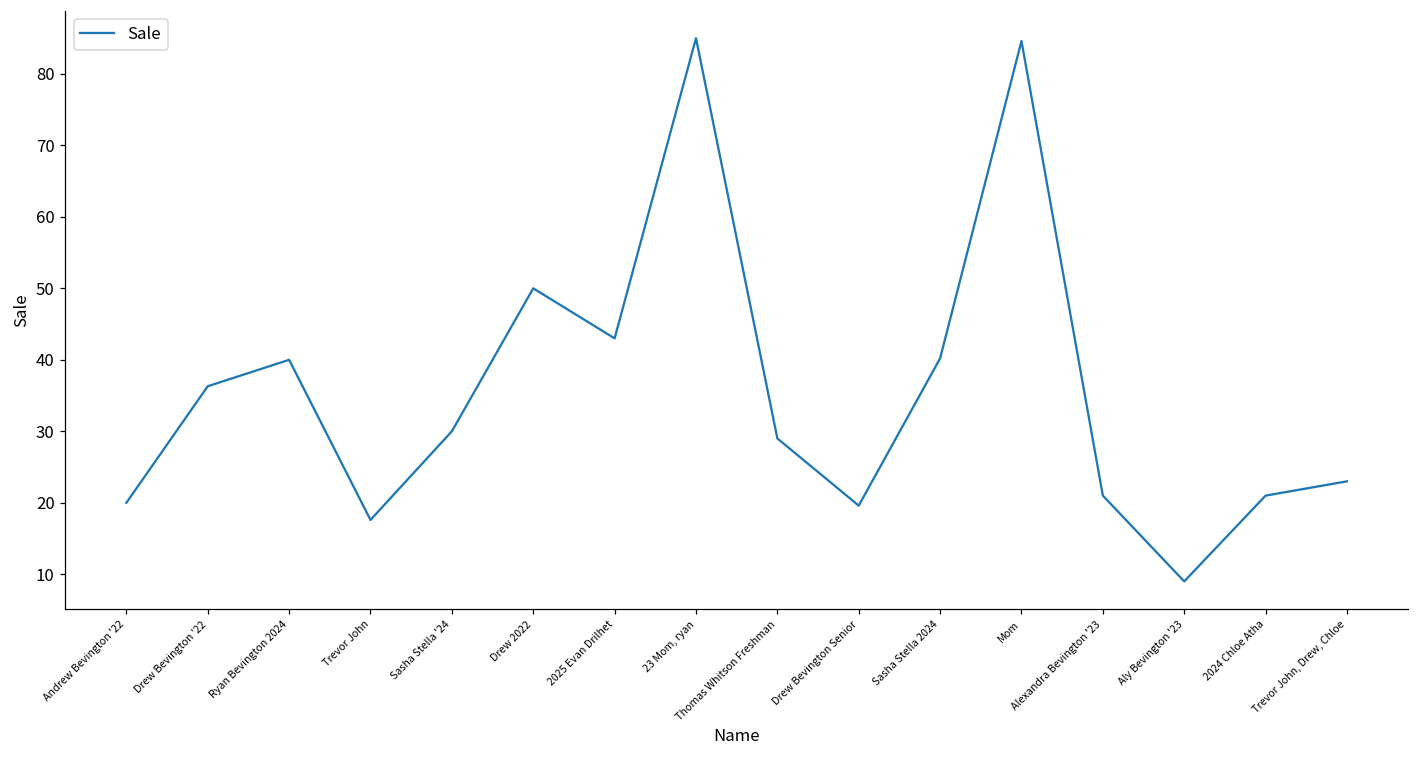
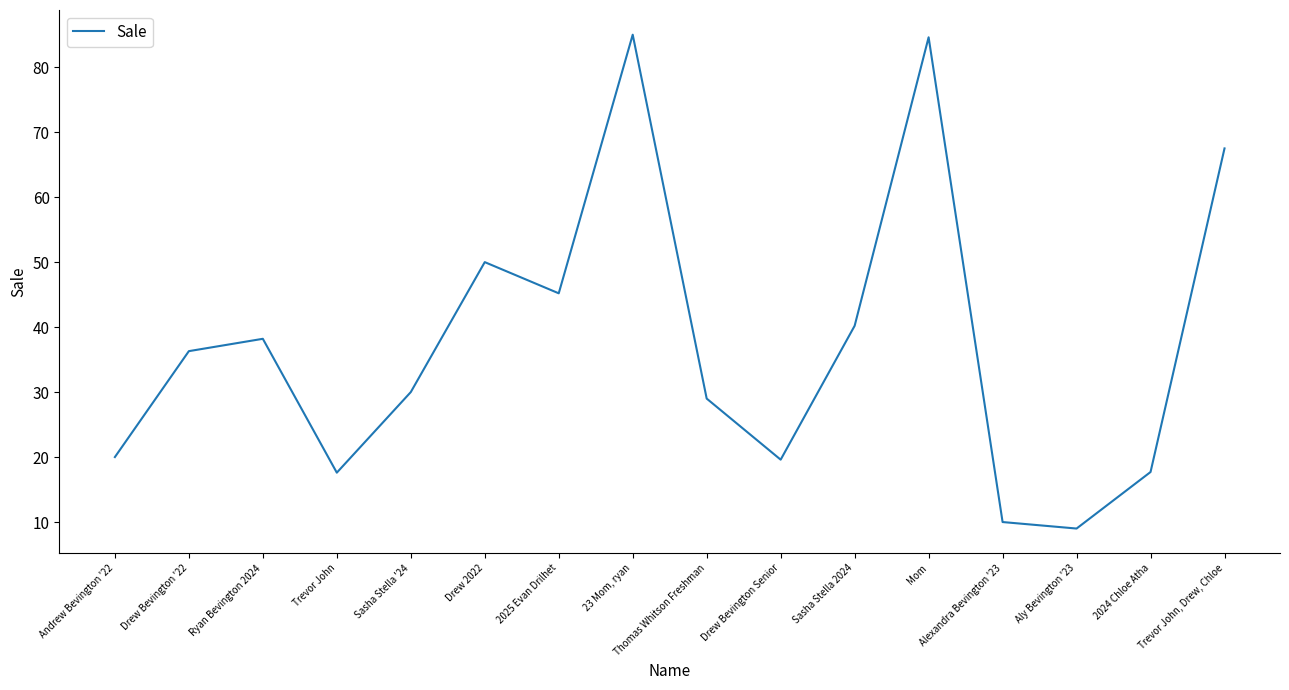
  {
    "Andrew Bevington '22": 20,
    "Drew Bevington '22": 36,
-   "Ryan Bevington 2024": 40,
+   "Ryan Bevington 2024": 38,
    "Trevor John": 18,
    "Sasha Stella '24": 30,
    "Drew 2022": 50,
-   "2025 Evan Drilhet": 43,
+   "2025 Evan Drilhet": 45,
    "23 Mom, ryan": 85,
    "Thomas Whitson Freshman": 29,
    "Drew Bevington Senior": 20,
    "Sasha Stella 2024": 40,
    "Mom": 85,
-   "Alexandra Bevington '23": 21,
+   "Alexandra Bevington '23": 10,
    "Aly Bevington '23": 9,
-   "2024 Chloe Atha": 21,
-   "Trevor John, Drew, Chloe": 23
+   "2024 Chloe Atha": 18,
+   "Trevor John, Drew, Chloe": 68
  }
